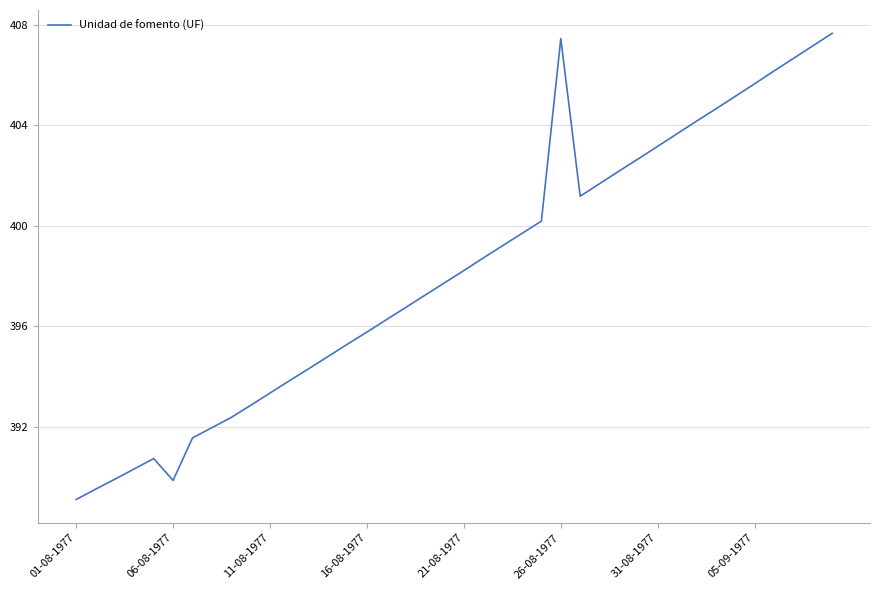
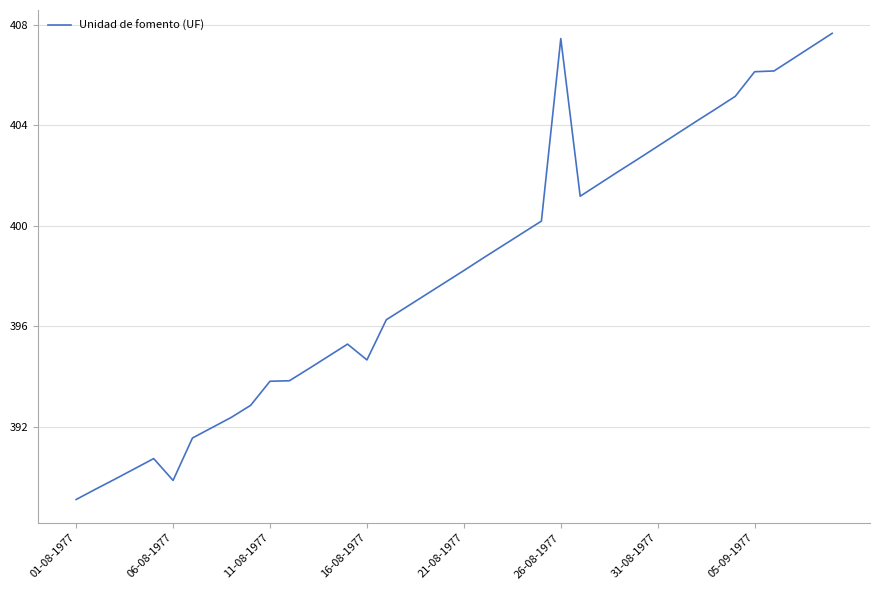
  {
    "01-08-1977": 389.1,
    "06-08-1977": 389.9,
-   "11-08-1977": 393.3,
-   "16-08-1977": 395.8,
+   "11-08-1977": 393.8,
+   "16-08-1977": 394.7,
    "21-08-1977": 398.2,
    "26-08-1977": 407.5,
    "31-08-1977": 403.2,
-   "05-09-1977": 405.7
+   "05-09-1977": 406.1
  }
